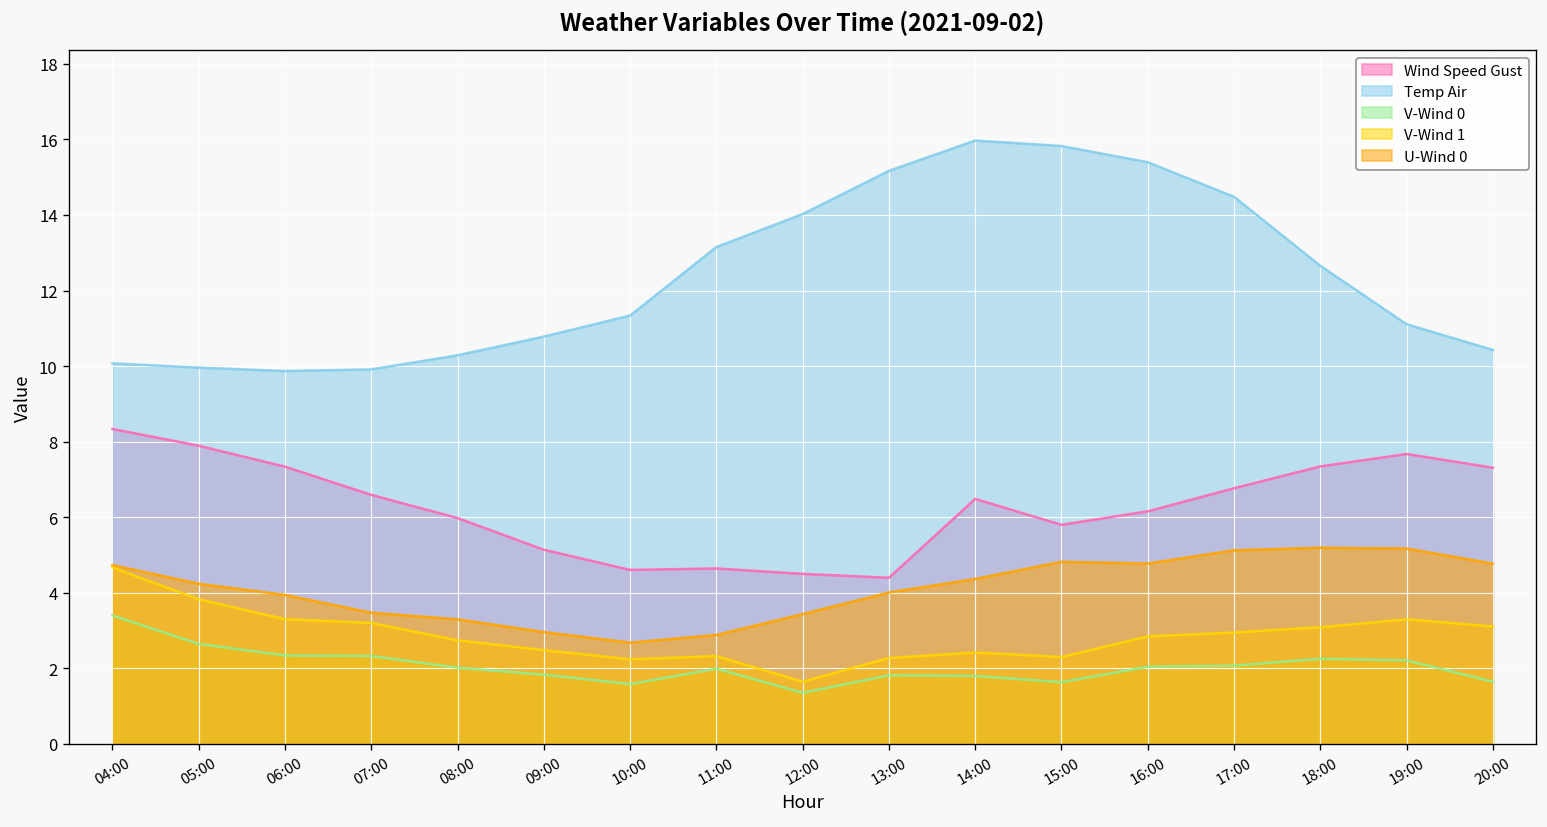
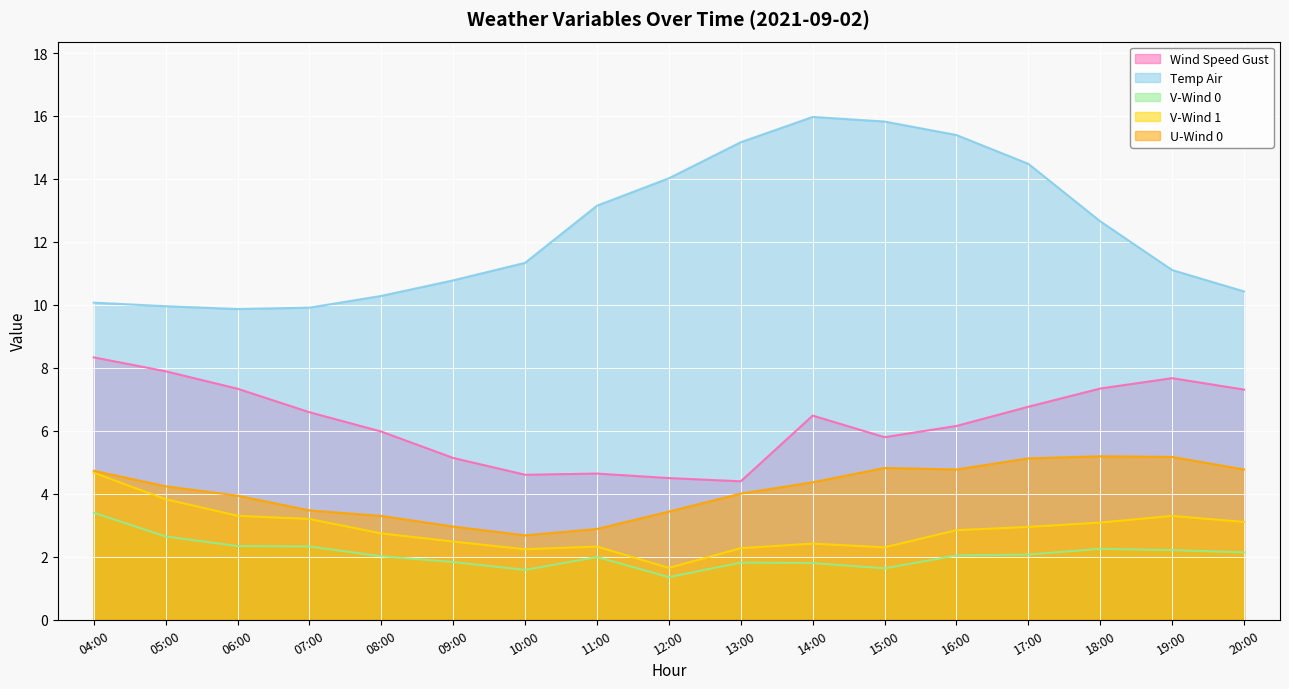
  {
    "Wind Speed Gust": {
      "04:00": 8.3,
      "05:00": 7.9,
      "06:00": 7.3,
      "07:00": 6.6,
      "08:00": 6.0,
      "09:00": 5.1,
      "10:00": 4.6,
      "11:00": 4.6,
      "12:00": 4.5,
      "13:00": 4.4,
      "14:00": 6.5,
      "15:00": 5.8,
      "16:00": 6.2,
      "17:00": 6.8,
      "18:00": 7.3,
      "19:00": 7.7,
      "20:00": 7.3
    },
    "Temp Air": {
      "04:00": 10.1,
      "05:00": 10.0,
      "06:00": 9.9,
      "07:00": 9.9,
      "08:00": 10.3,
      "09:00": 10.8,
      "10:00": 11.3,
      "11:00": 13.2,
      "12:00": 14.0,
      "13:00": 15.2,
      "14:00": 16.0,
      "15:00": 15.8,
      "16:00": 15.4,
      "17:00": 14.5,
      "18:00": 12.7,
      "19:00": 11.1,
      "20:00": 10.4
    },
    "V-Wind 0": {
      "04:00": 3.4,
      "05:00": 2.6,
      "06:00": 2.3,
      "07:00": 2.3,
      "08:00": 2.0,
      "09:00": 1.8,
      "10:00": 1.6,
      "11:00": 2.0,
      "12:00": 1.4,
      "13:00": 1.8,
      "14:00": 1.8,
      "15:00": 1.6,
      "16:00": 2.0,
      "17:00": 2.1,
      "18:00": 2.3,
      "19:00": 2.2,
-     "20:00": 1.6
+     "20:00": 2.1
    }
  }
